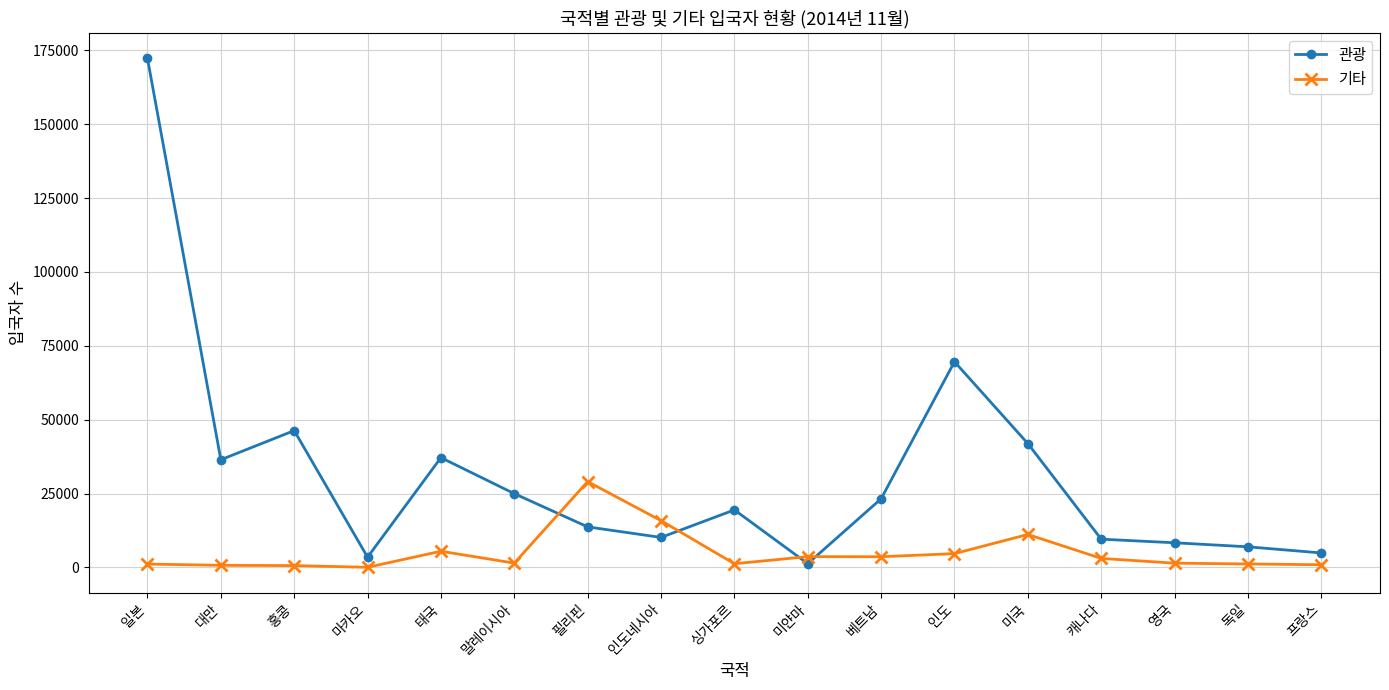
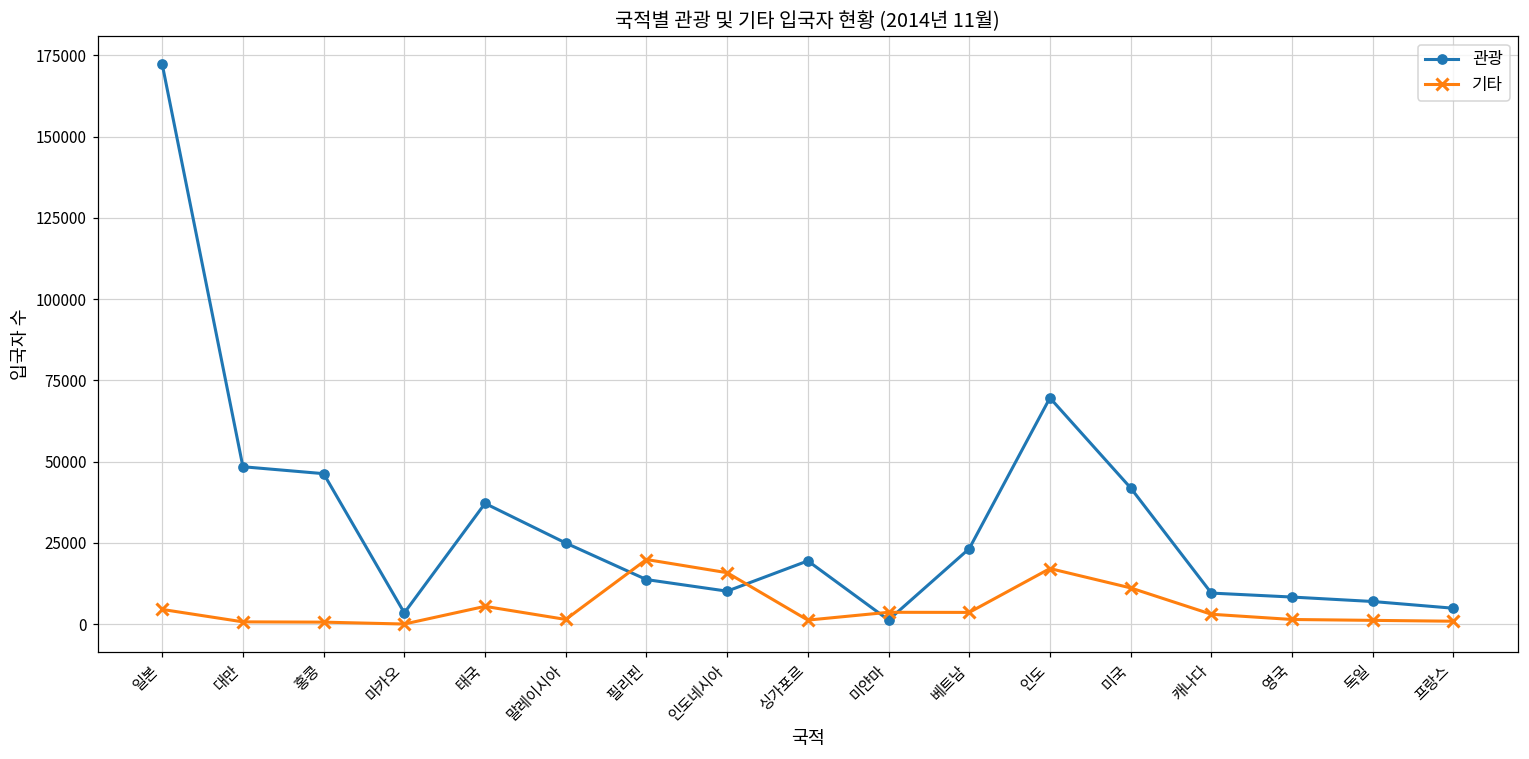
  {
    "관광": {
      "일본": 172000,
-     "대만": 36000,
+     "대만": 48000,
      "홍콩": 46000,
      "마카오": 3000,
      "태국": 37000,
      "말레이시아": 25000,
      "필리핀": 14000,
      "인도네시아": 10000,
      "싱가포르": 19000,
      "미얀마": 1000,
      "베트남": 23000,
      "인도": 70000,
      "미국": 42000,
      "캐나다": 10000,
      "영국": 8000,
      "독일": 7000,
      "프랑스": 5000
    },
    "기타": {
-     "일본": 1000,
+     "일본": 5000,
      "대만": 1000,
      "홍콩": 1000,
      "마카오": 0,
      "태국": 5000,
      "말레이시아": 1000,
-     "필리핀": 29000,
+     "필리핀": 20000,
      "인도네시아": 16000,
      "싱가포르": 1000,
      "미얀마": 4000,
      "베트남": 4000,
-     "인도": 5000,
+     "인도": 17000,
      "미국": 11000,
      "캐나다": 3000,
      "영국": 1000,
      "독일": 1000,
      "프랑스": 1000
    }
  }
